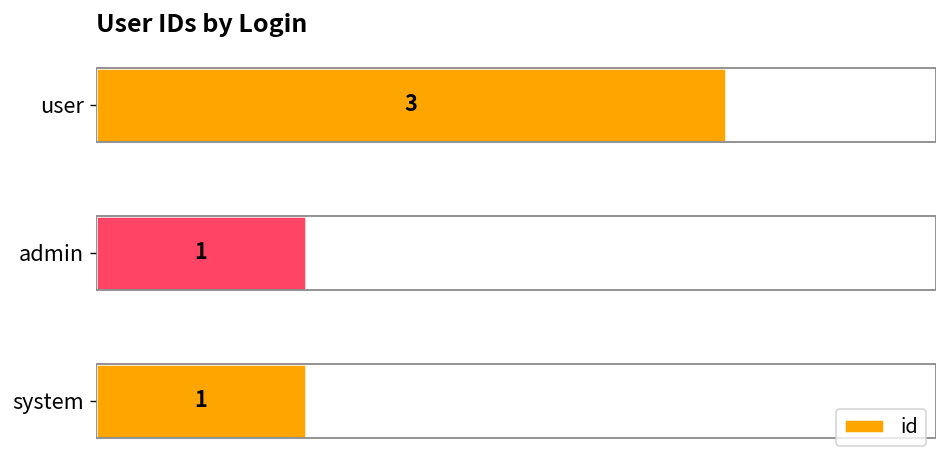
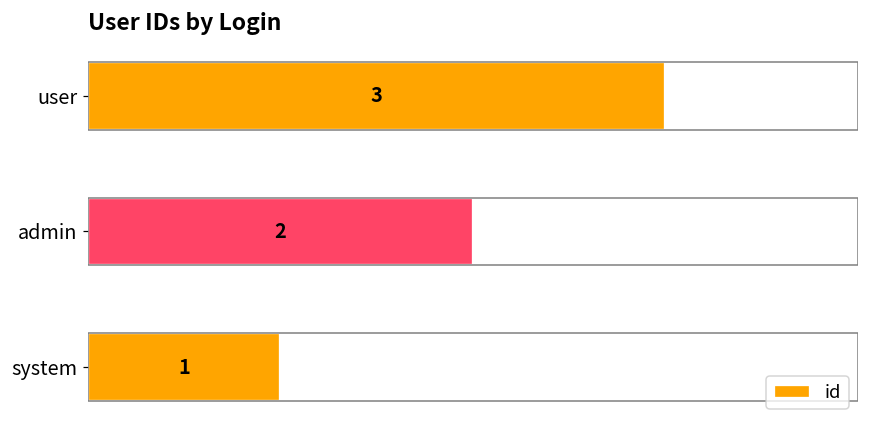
  {
    "user": 3,
-   "admin": 1,
+   "admin": 2,
    "system": 1
  }
